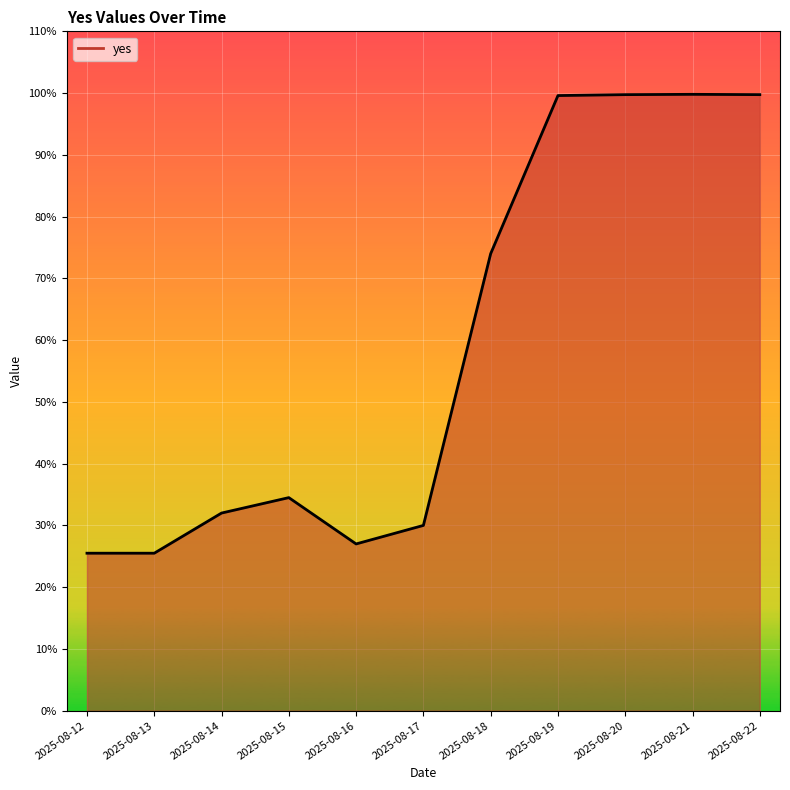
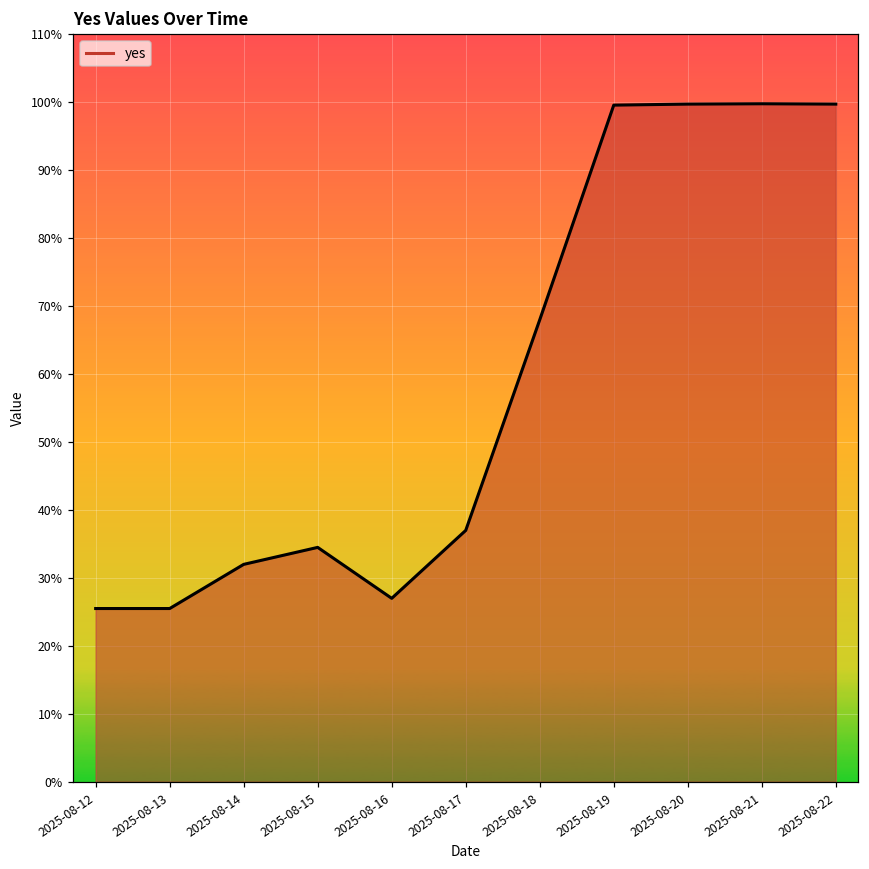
  {
    "2025-08-12": "26%",
    "2025-08-13": "26%",
    "2025-08-14": "32%",
    "2025-08-15": "35%",
    "2025-08-16": "27%",
-   "2025-08-17": "30%",
-   "2025-08-18": "74%",
+   "2025-08-17": "37%",
+   "2025-08-18": "68%",
    "2025-08-19": "100%",
    "2025-08-20": "100%",
    "2025-08-21": "100%",
    "2025-08-22": "100%"
  }
